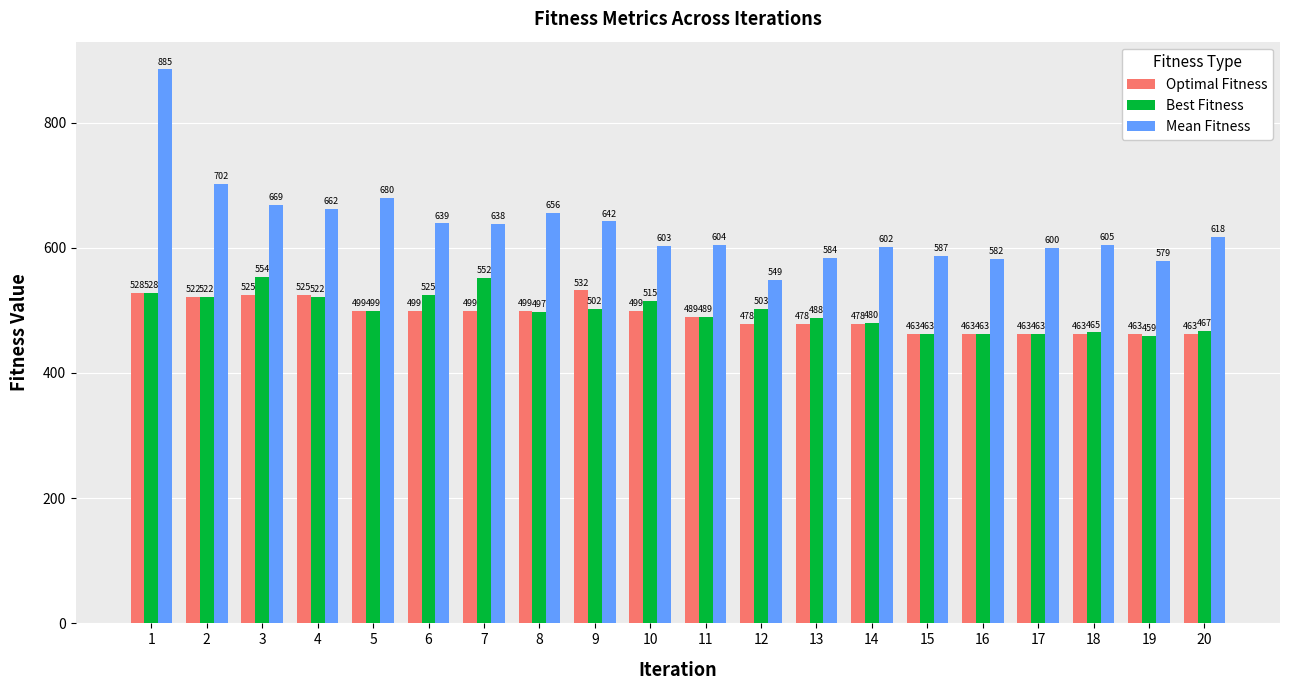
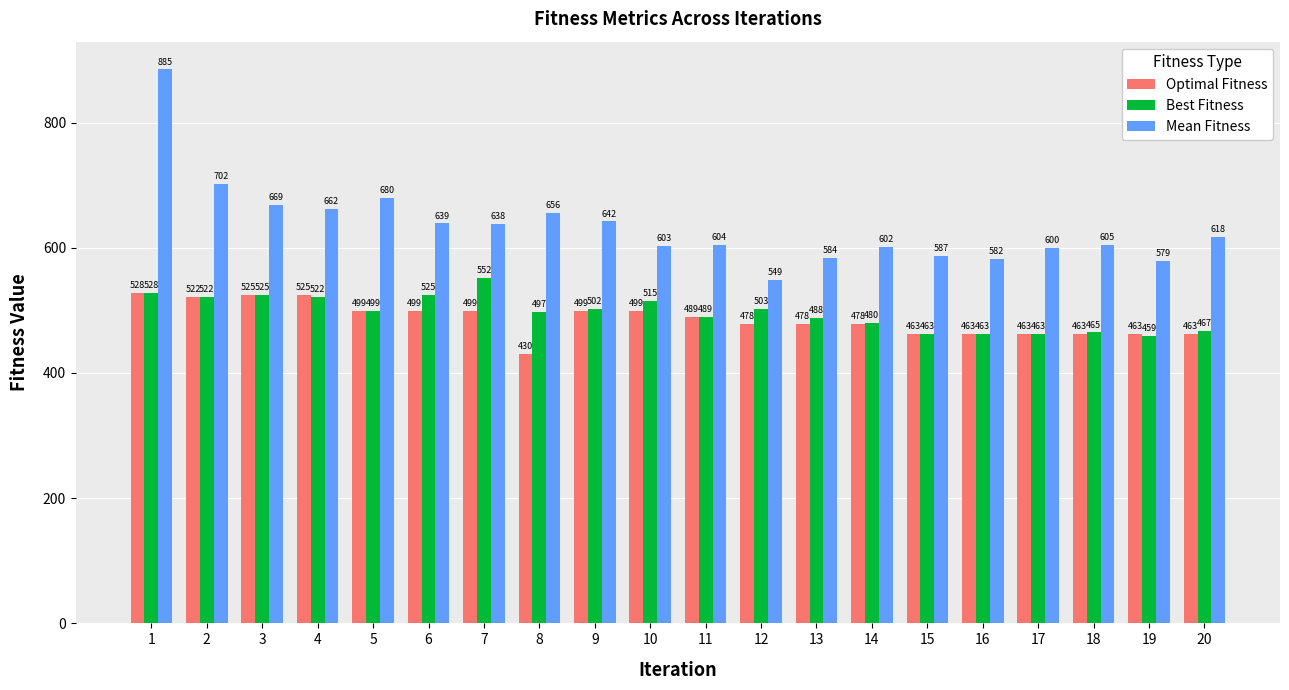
  {
    "Optimal Fitness": {
      "1": 528,
      "2": 522,
      "3": 525,
      "4": 525,
      "5": 499,
      "6": 499,
      "7": 499,
-     "8": 499,
-     "9": 532,
+     "8": 430,
+     "9": 499,
      "10": 499,
      "11": 489,
      "12": 478,
      "13": 478,
      "14": 478,
      "15": 463,
      "16": 463,
      "17": 463,
      "18": 463,
      "19": 463,
      "20": 463
    },
    "Best Fitness": {
      "1": 528,
      "2": 522,
-     "3": 554,
+     "3": 525,
      "4": 522,
      "5": 499,
      "6": 525,
      "7": 552,
      "8": 497,
      "9": 502,
      "10": 515,
      "11": 489,
      "12": 503,
      "13": 488,
      "14": 480,
      "15": 463,
      "16": 463,
      "17": 463,
      "18": 465,
      "19": 459,
      "20": 467
    },
    "Mean Fitness": {
      "1": 885,
      "2": 702,
      "3": 669,
      "4": 662,
      "5": 680,
      "6": 639,
      "7": 638,
      "8": 656,
      "9": 642,
      "10": 603,
      "11": 604,
      "12": 549,
      "13": 584,
      "14": 602,
      "15": 587,
      "16": 582,
      "17": 600,
      "18": 605,
      "19": 579,
      "20": 618
    }
  }
